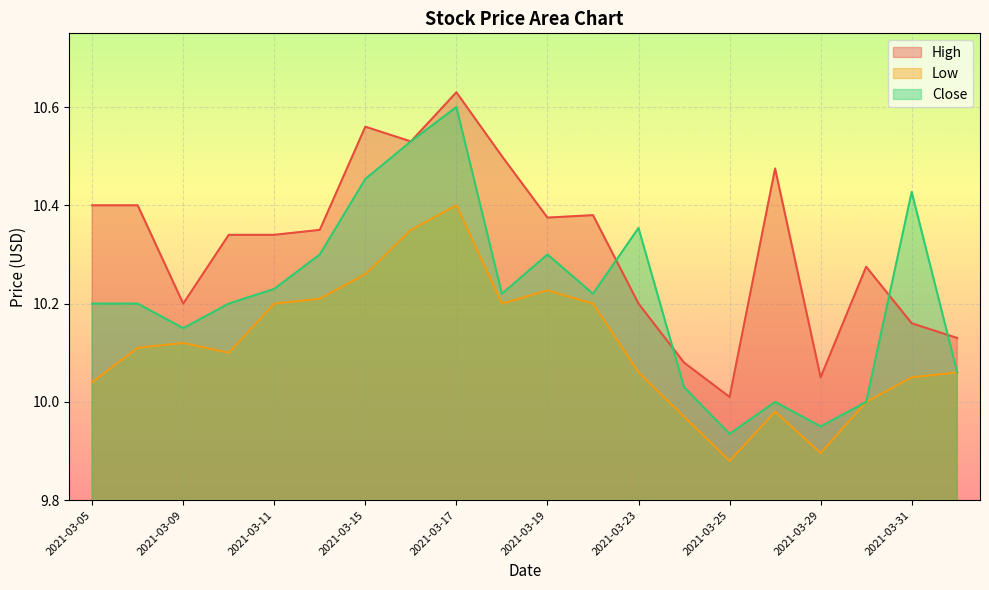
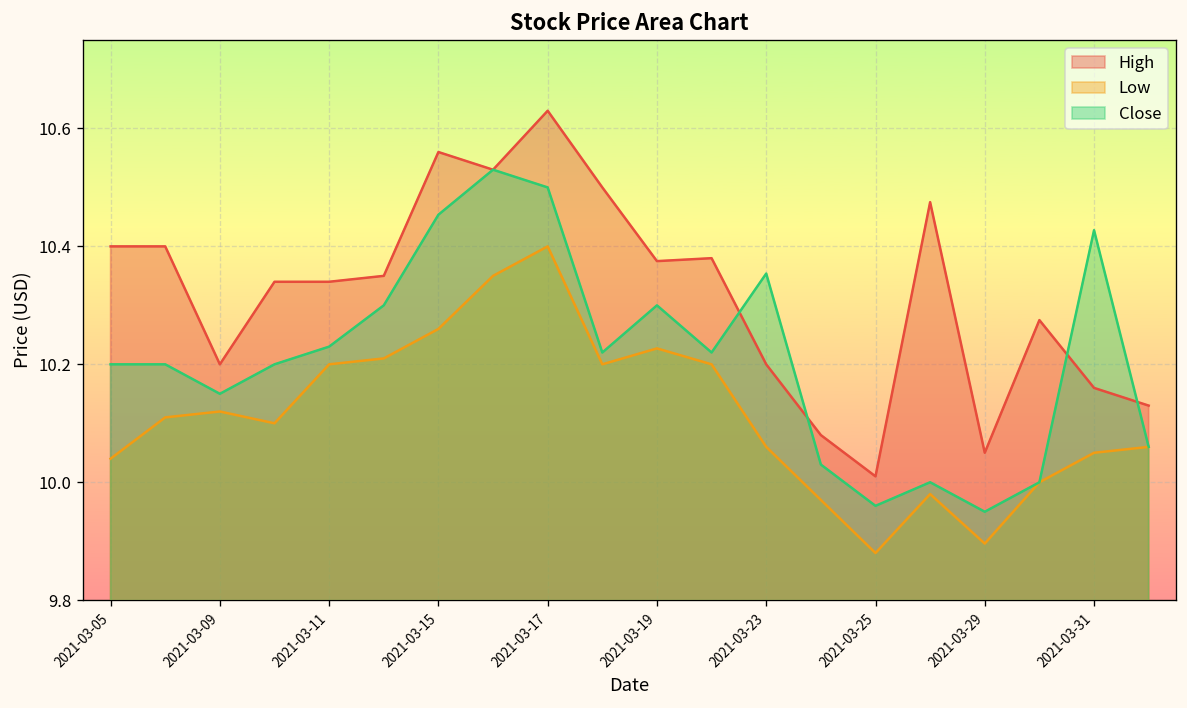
  {
    "Close": {
      "2021-03-05": 10.20,
      "2021-03-09": 10.15,
      "2021-03-11": 10.23,
      "2021-03-15": 10.45,
-     "2021-03-17": 10.6,
+     "2021-03-17": 10.5,
      "2021-03-19": 10.30,
      "2021-03-23": 10.35,
-     "2021-03-25": 9.93,
+     "2021-03-25": 9.96,
      "2021-03-29": 9.95,
      "2021-03-31": 10.43
    }
  }
